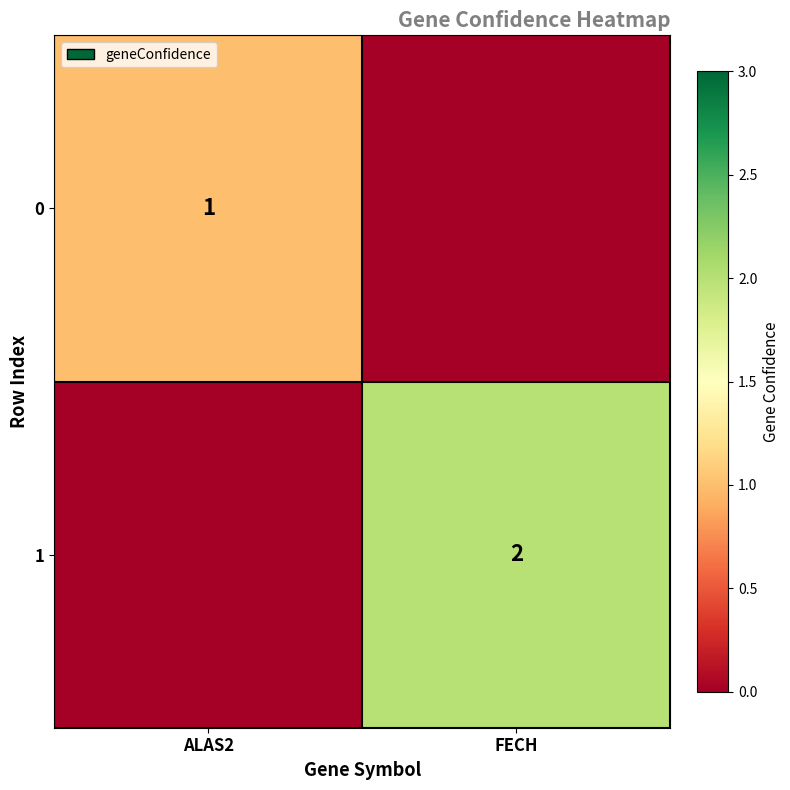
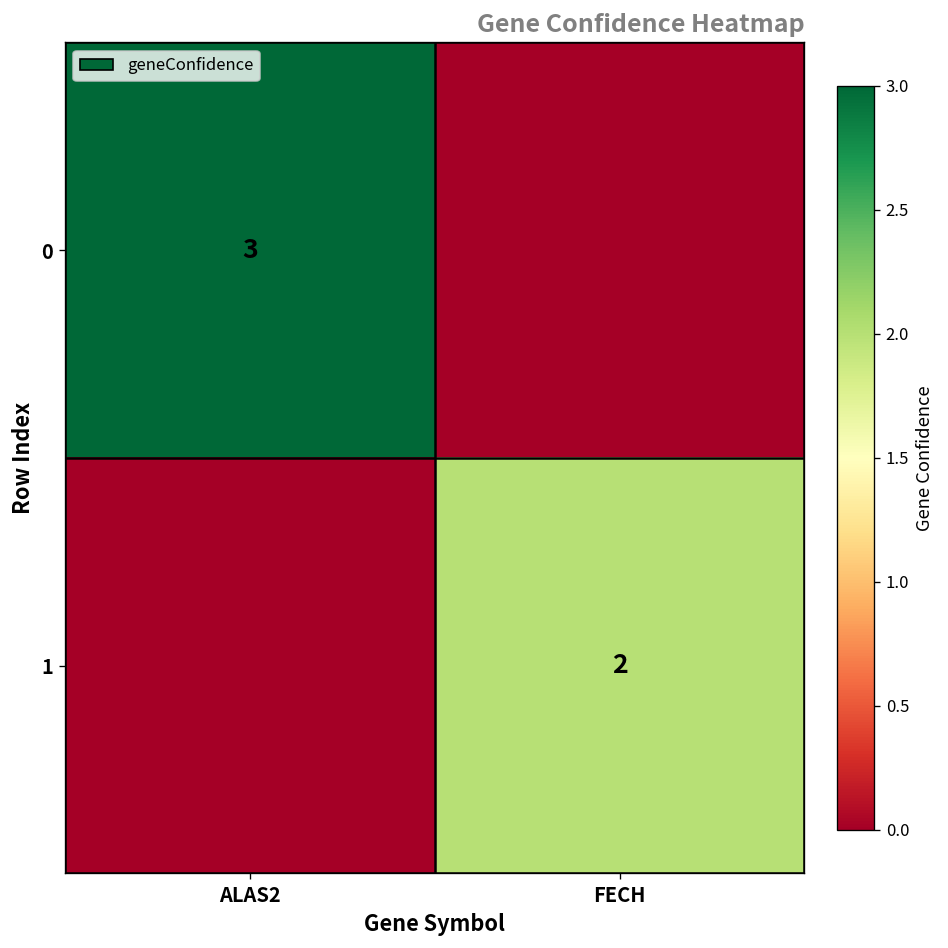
  {
    "0": {
-     "ALAS2": 1
+     "ALAS2": 3
    },
    "1": {
      "FECH": 2
    }
  }
